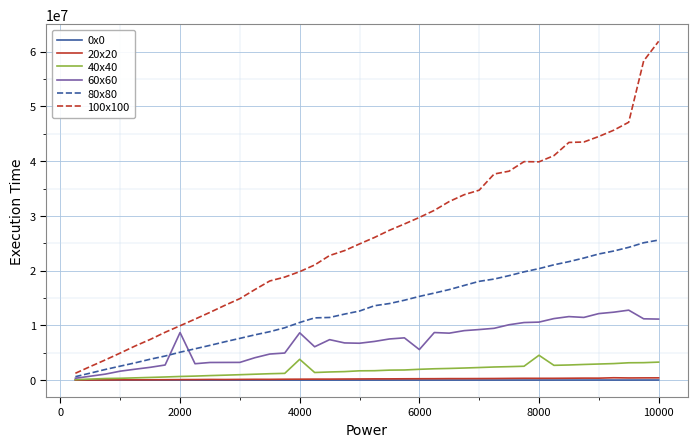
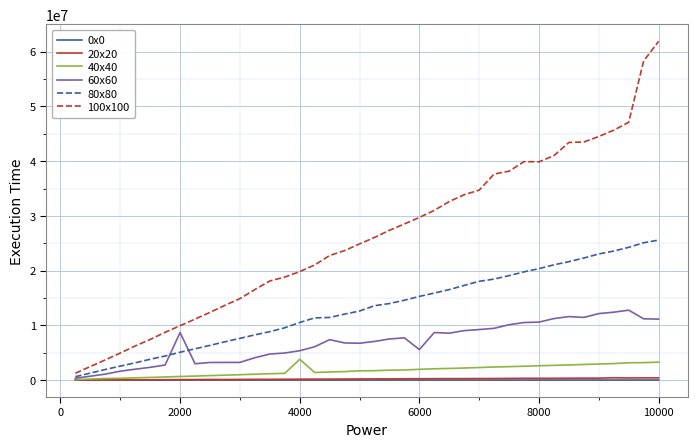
  {
    "40x40": {
      "2000": 1000000,
      "4000": 4000000,
      "6000": 2000000,
-     "8000": 5000000,
+     "8000": 3000000,
      "10000": 3000000
    },
    "60x60": {
      "2000": 9000000,
-     "4000": 9000000,
+     "4000": 5000000,
      "6000": 6000000,
      "8000": 11000000,
      "10000": 11000000
    }
  }
